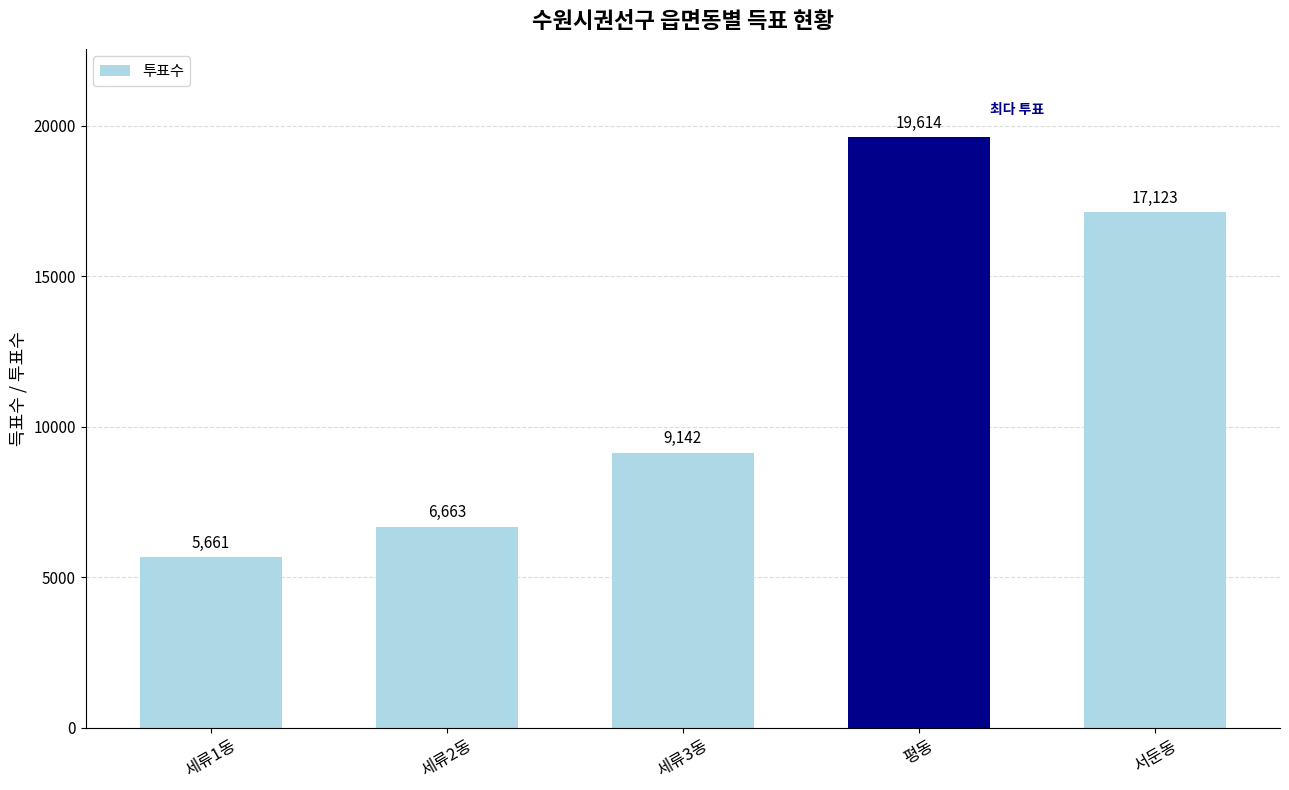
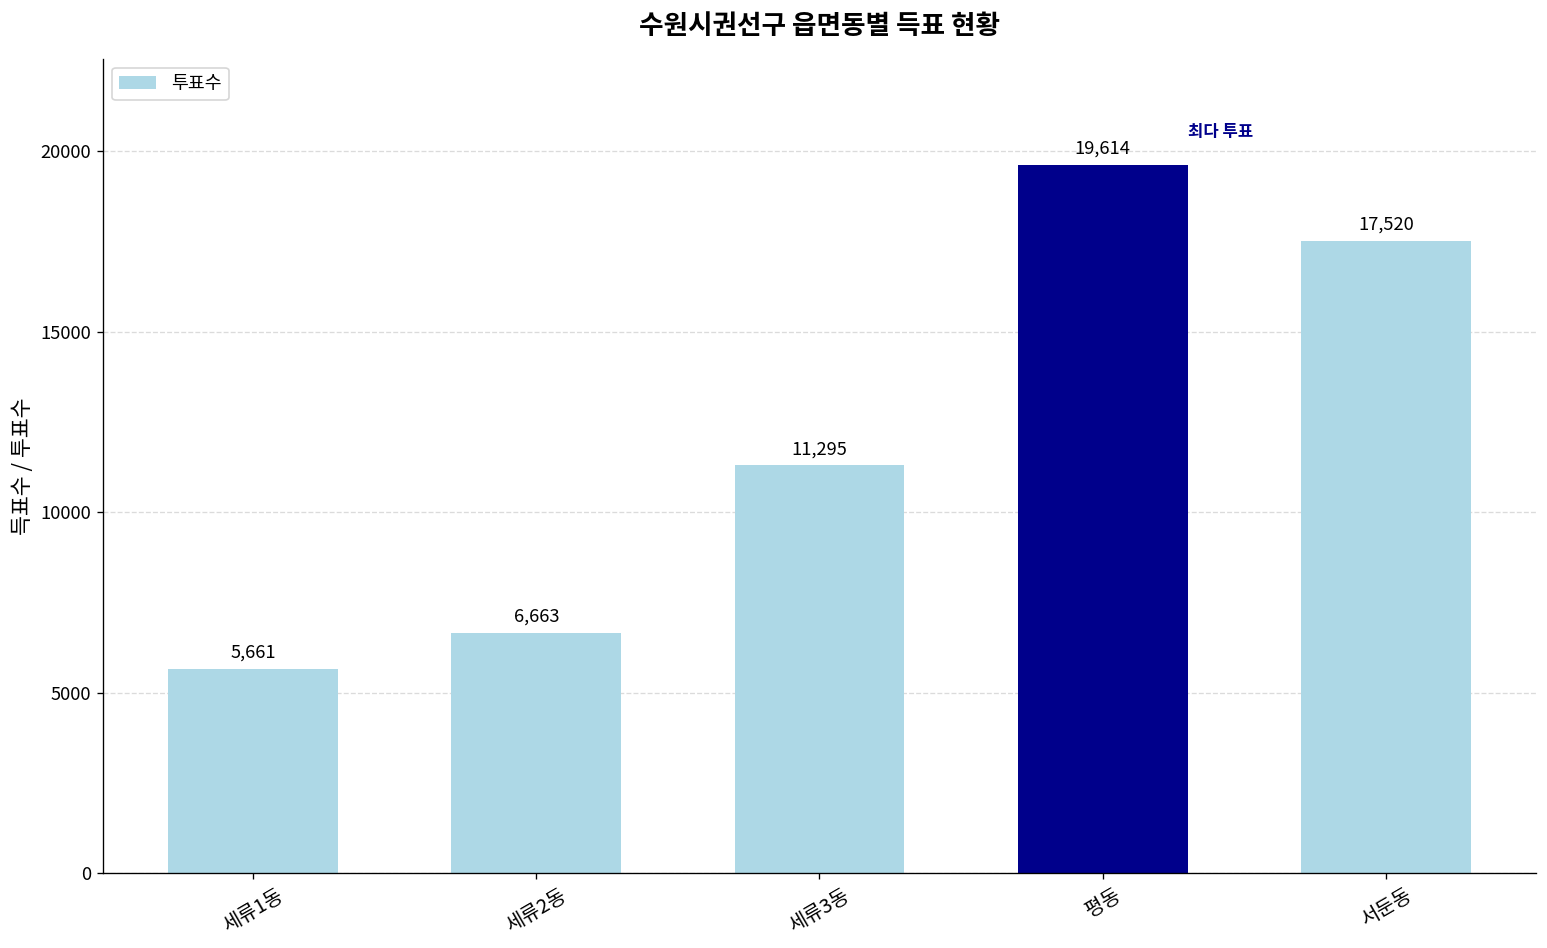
  {
    "세류1동": "5,661",
    "세류2동": "6,663",
-   "세류3동": "9,142",
+   "세류3동": "11,295",
    "평동": "19,614",
-   "서둔동": "17,123"
+   "서둔동": "17,520"
  }
